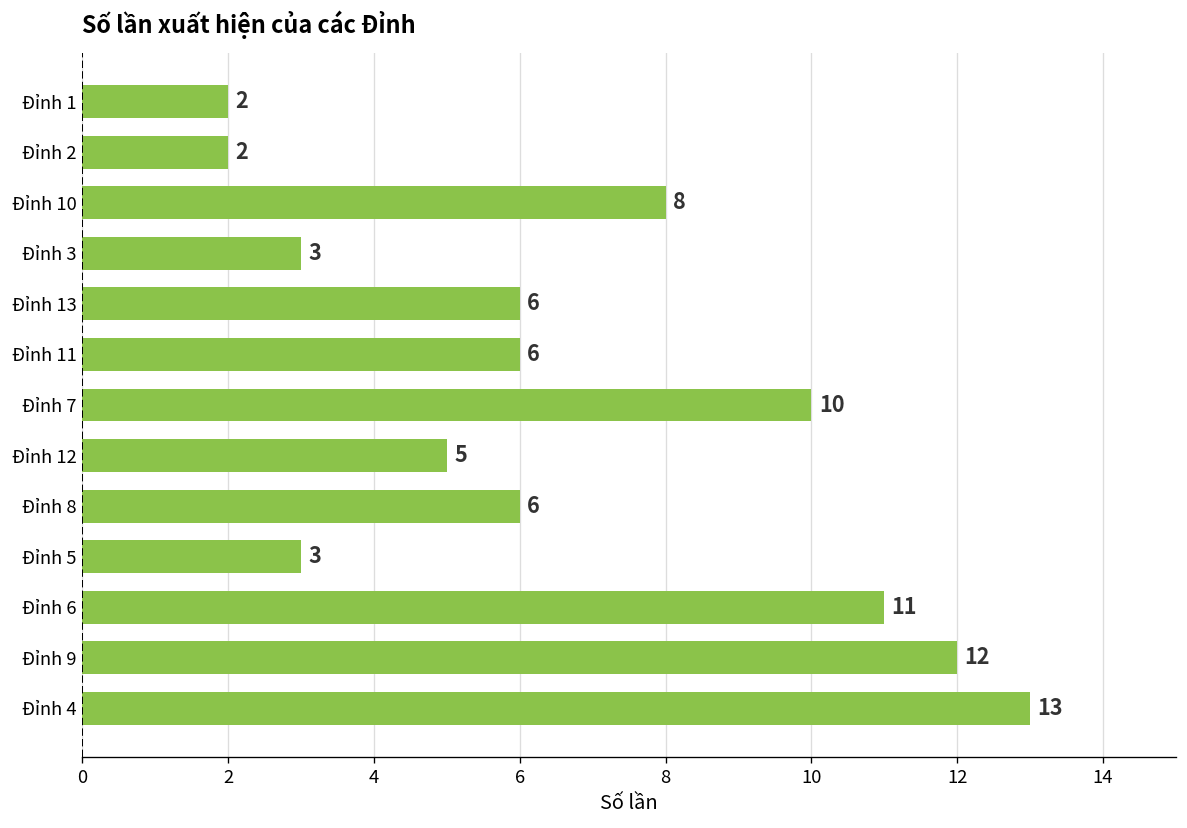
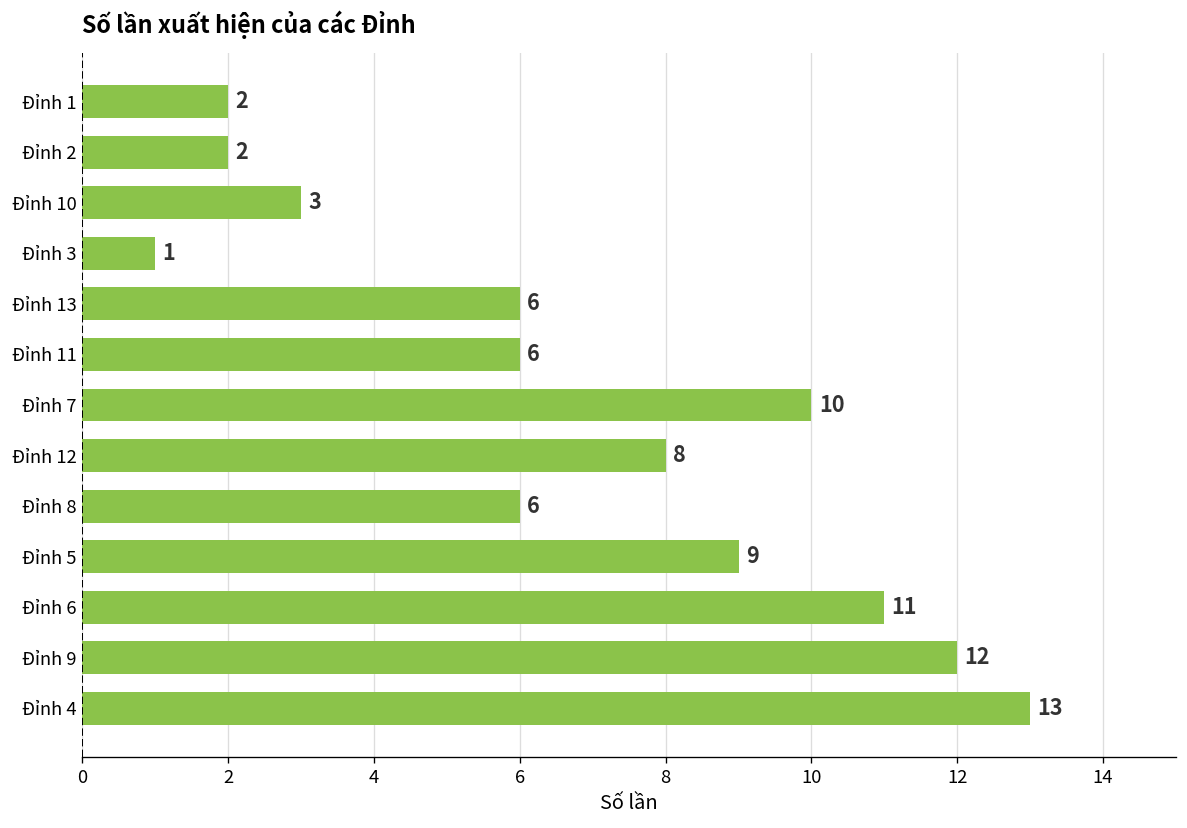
  {
    "Đỉnh 1": 2,
    "Đỉnh 2": 2,
-   "Đỉnh 10": 8,
-   "Đỉnh 3": 3,
+   "Đỉnh 10": 3,
+   "Đỉnh 3": 1,
    "Đỉnh 13": 6,
    "Đỉnh 11": 6,
    "Đỉnh 7": 10,
-   "Đỉnh 12": 5,
+   "Đỉnh 12": 8,
    "Đỉnh 8": 6,
-   "Đỉnh 5": 3,
+   "Đỉnh 5": 9,
    "Đỉnh 6": 11,
    "Đỉnh 9": 12,
    "Đỉnh 4": 13
  }
